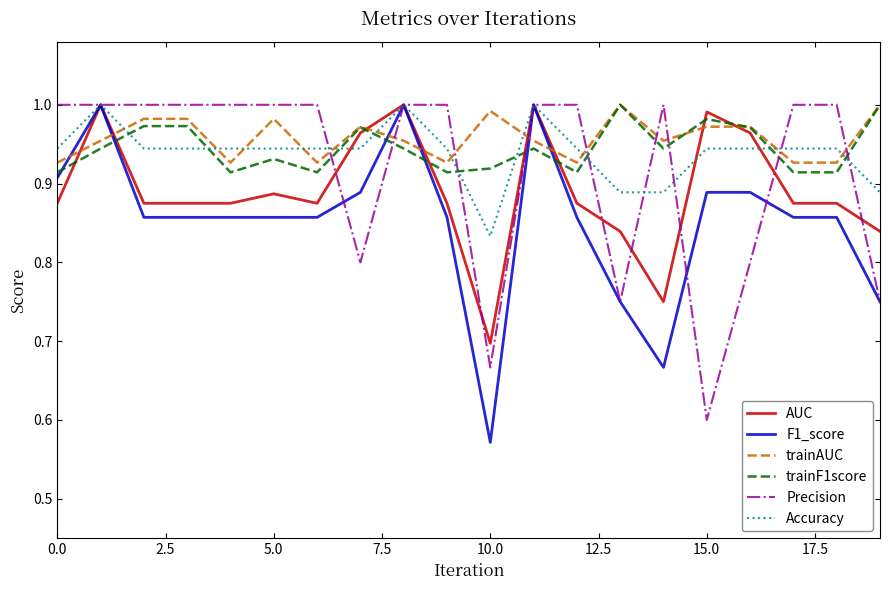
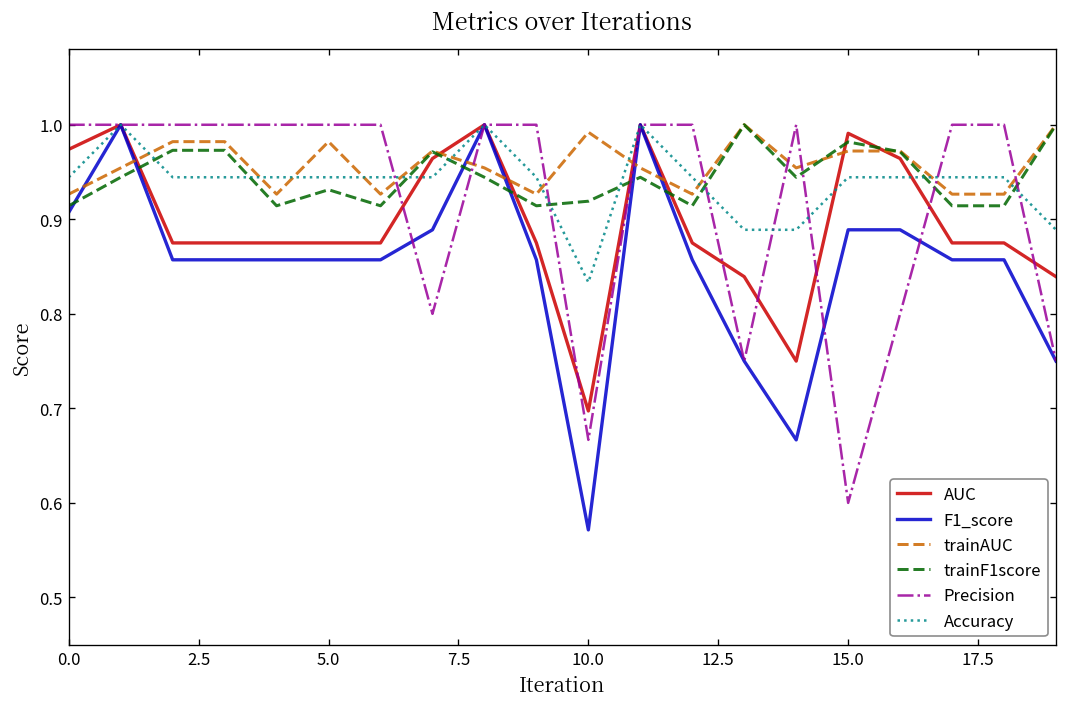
  {
    "AUC": {
-     "0.0": 0.88,
-     "5.0": 0.89,
+     "0.0": 0.97,
+     "5.0": 0.88,
      "10.0": 0.70,
      "15.0": 0.99
    },
    "F1_score": {
      "0.0": 0.91,
      "5.0": 0.86,
      "10.0": 0.57,
      "15.0": 0.89
    },
    "trainAUC": {
      "0.0": 0.93,
      "5.0": 0.98,
      "10.0": 0.99,
      "15.0": 0.97
    },
    "trainF1score": {
      "0.0": 0.91,
      "5.0": 0.93,
      "10.0": 0.92,
      "15.0": 0.98
    },
    "Precision": {
      "0.0": 1.00,
      "5.0": 1.00,
      "10.0": 0.67,
      "15.0": 0.60
    },
    "Accuracy": {
      "0.0": 0.94,
      "5.0": 0.94,
      "10.0": 0.83,
      "15.0": 0.94
    }
  }
